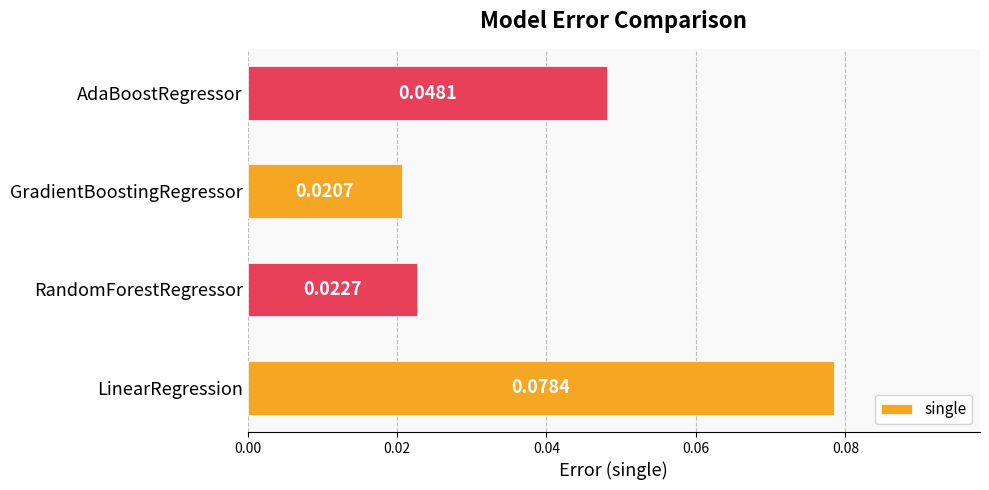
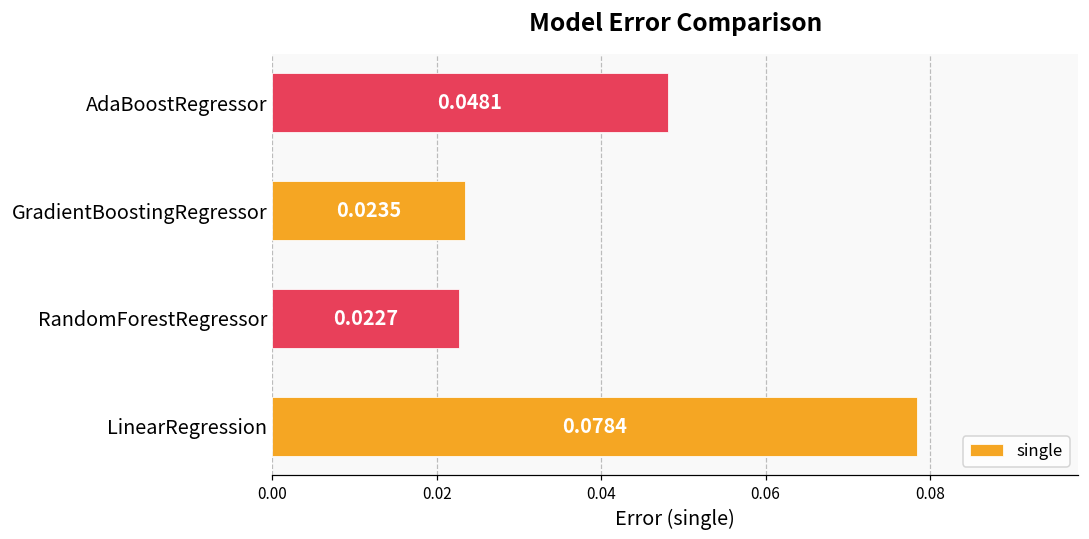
  {
    "AdaBoostRegressor": 0.0481,
-   "GradientBoostingRegressor": 0.0207,
+   "GradientBoostingRegressor": 0.0235,
    "RandomForestRegressor": 0.0227,
    "LinearRegression": 0.0784
  }
